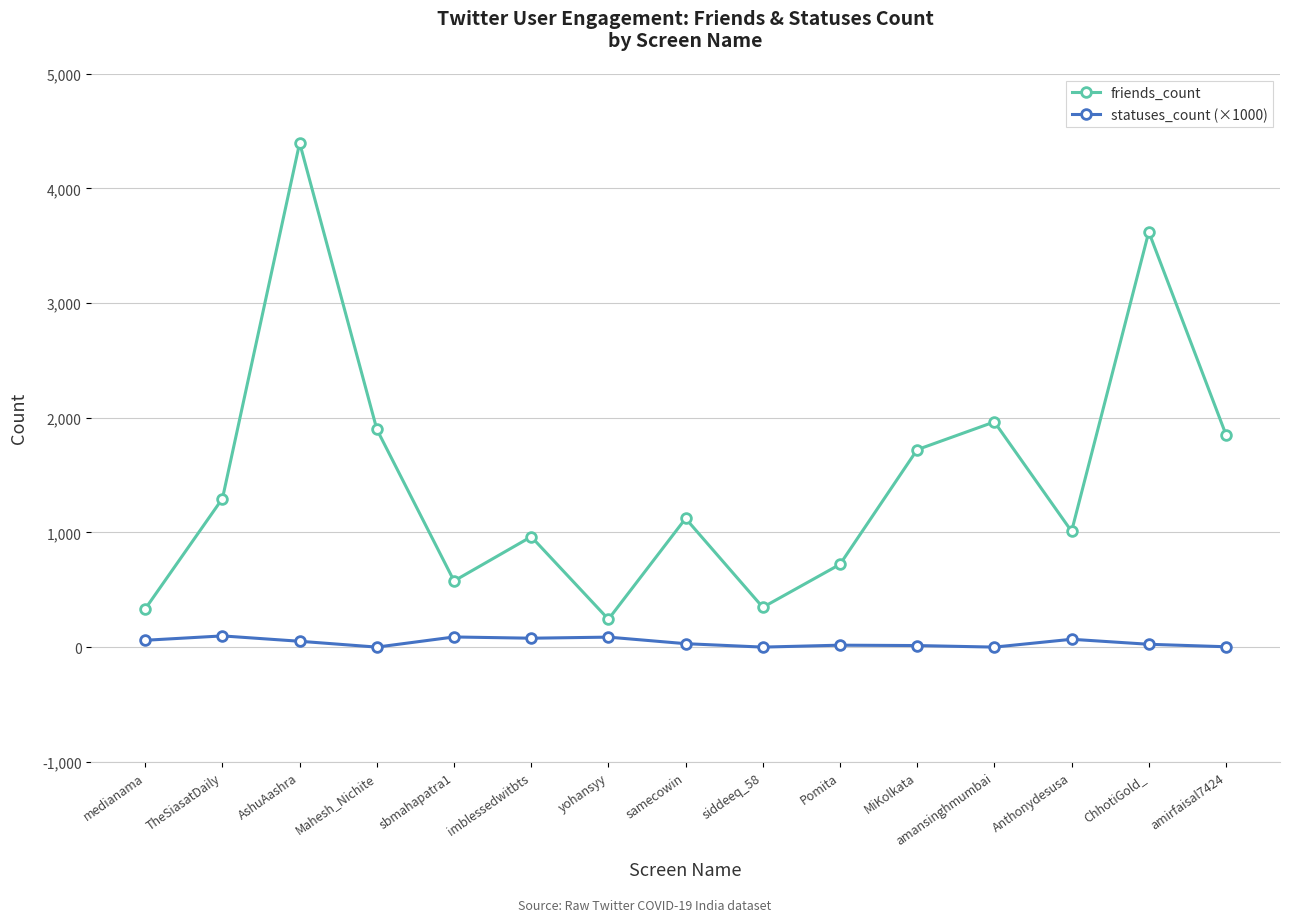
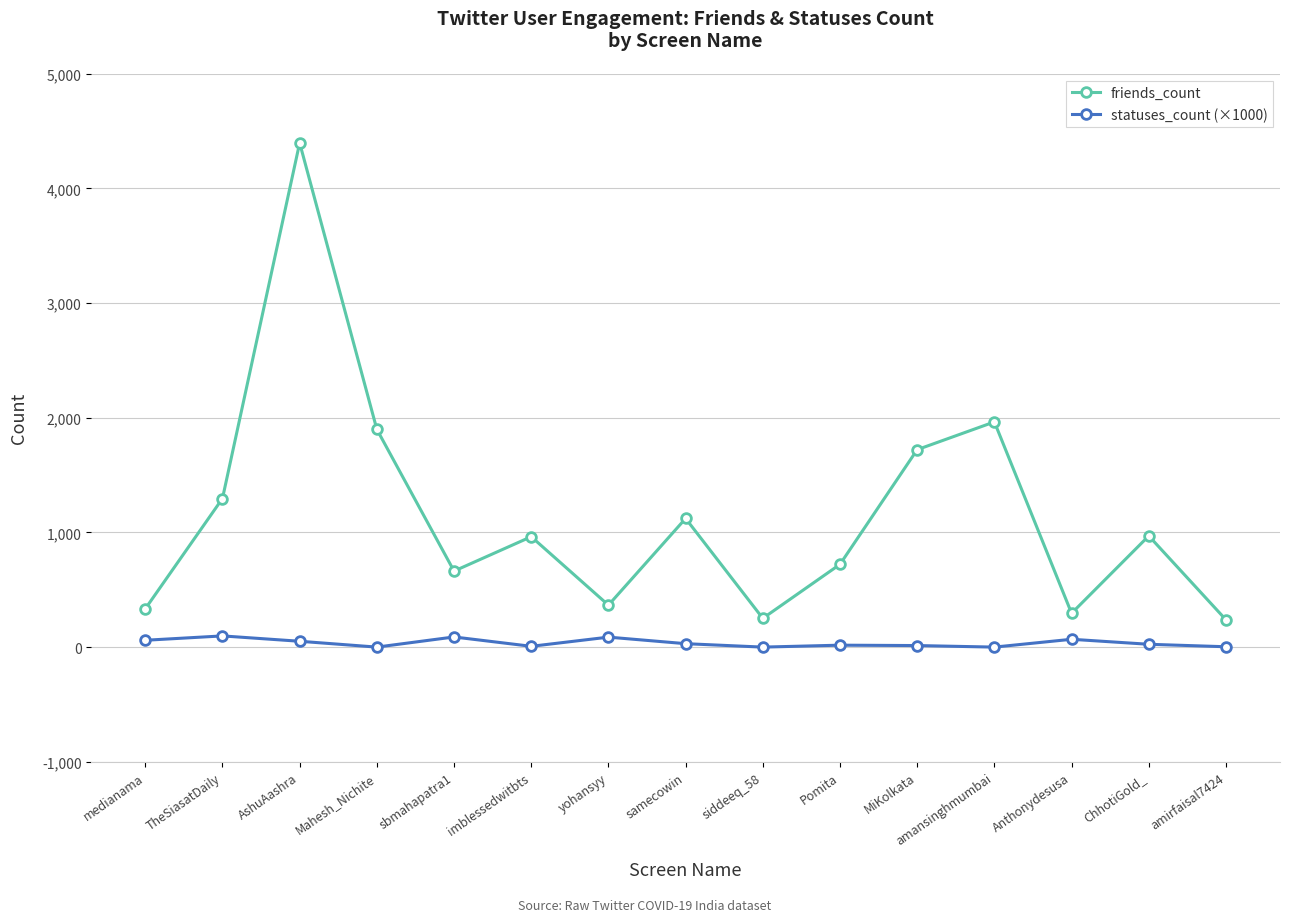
  {
    "friends_count": {
      "medianama": "330",
      "TheSiasatDaily": "1,300",
      "AshuAashra": "4,400",
      "Mahesh_Nichite": "1,900",
-     "sbmahapatra1": "580",
+     "sbmahapatra1": "660",
      "imblessedwitbts": "960",
-     "yohansyy": "240",
+     "yohansyy": "370",
      "samecowin": "1,120",
-     "siddeeq_58": "350",
+     "siddeeq_58": "250",
      "Pomita": "720",
      "MiKolkata": "1,720",
      "amansinghmumbai": "1,960",
-     "Anthonydesusa": "1,010",
-     "ChhotiGold_": "3,620",
-     "amirfaisal7424": "1,850"
+     "Anthonydesusa": "300",
+     "ChhotiGold_": "970",
+     "amirfaisal7424": "240"
    },
    "statuses_count (×1000)": {
      "medianama": "60",
      "TheSiasatDaily": "100",
      "AshuAashra": "50",
      "Mahesh_Nichite": "0",
      "sbmahapatra1": "90",
-     "imblessedwitbts": "80",
+     "imblessedwitbts": "10",
      "yohansyy": "90",
      "samecowin": "30",
      "siddeeq_58": "0",
      "Pomita": "20",
      "MiKolkata": "10",
      "amansinghmumbai": "0",
      "Anthonydesusa": "70",
      "ChhotiGold_": "20",
      "amirfaisal7424": "0"
    }
  }
